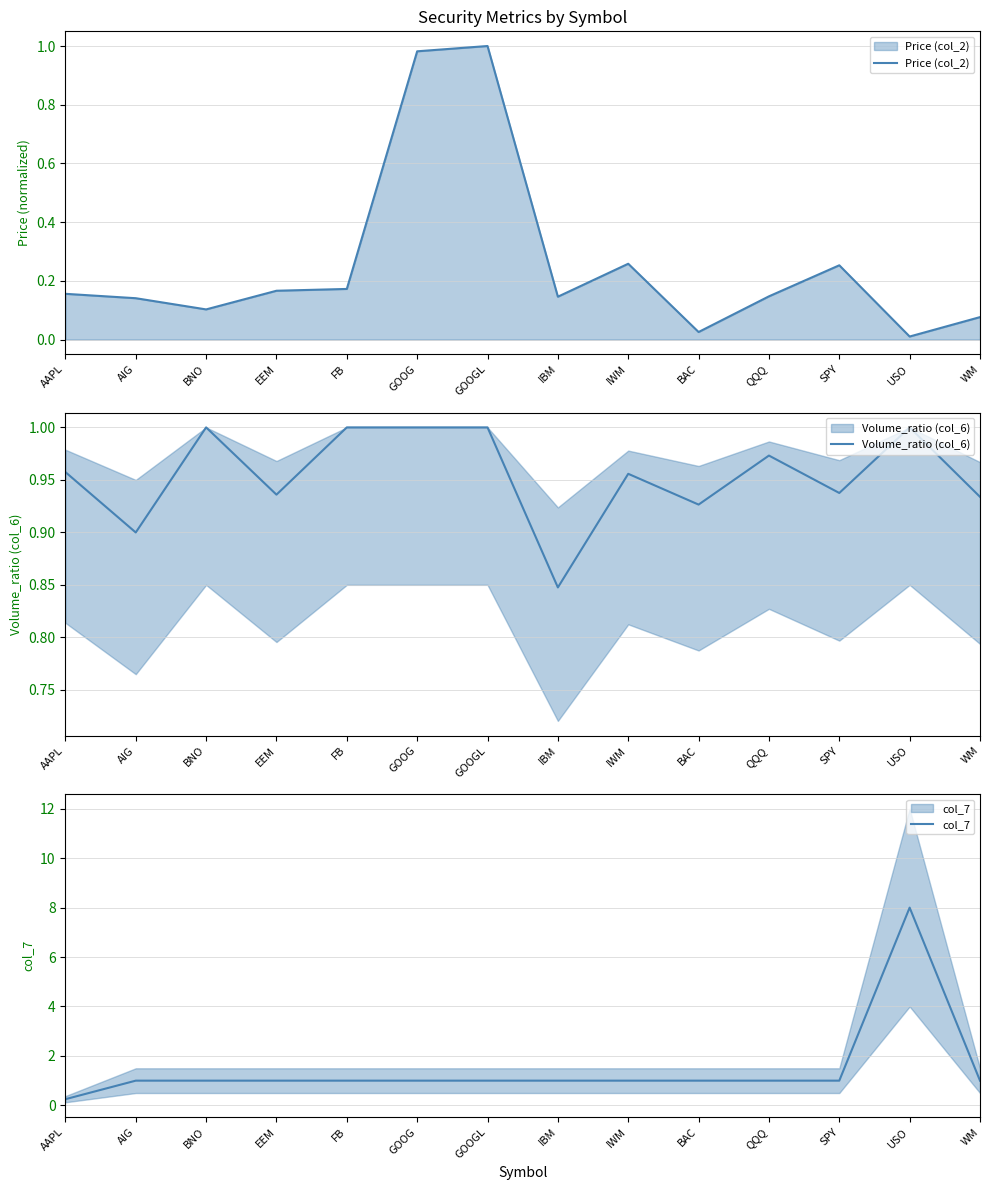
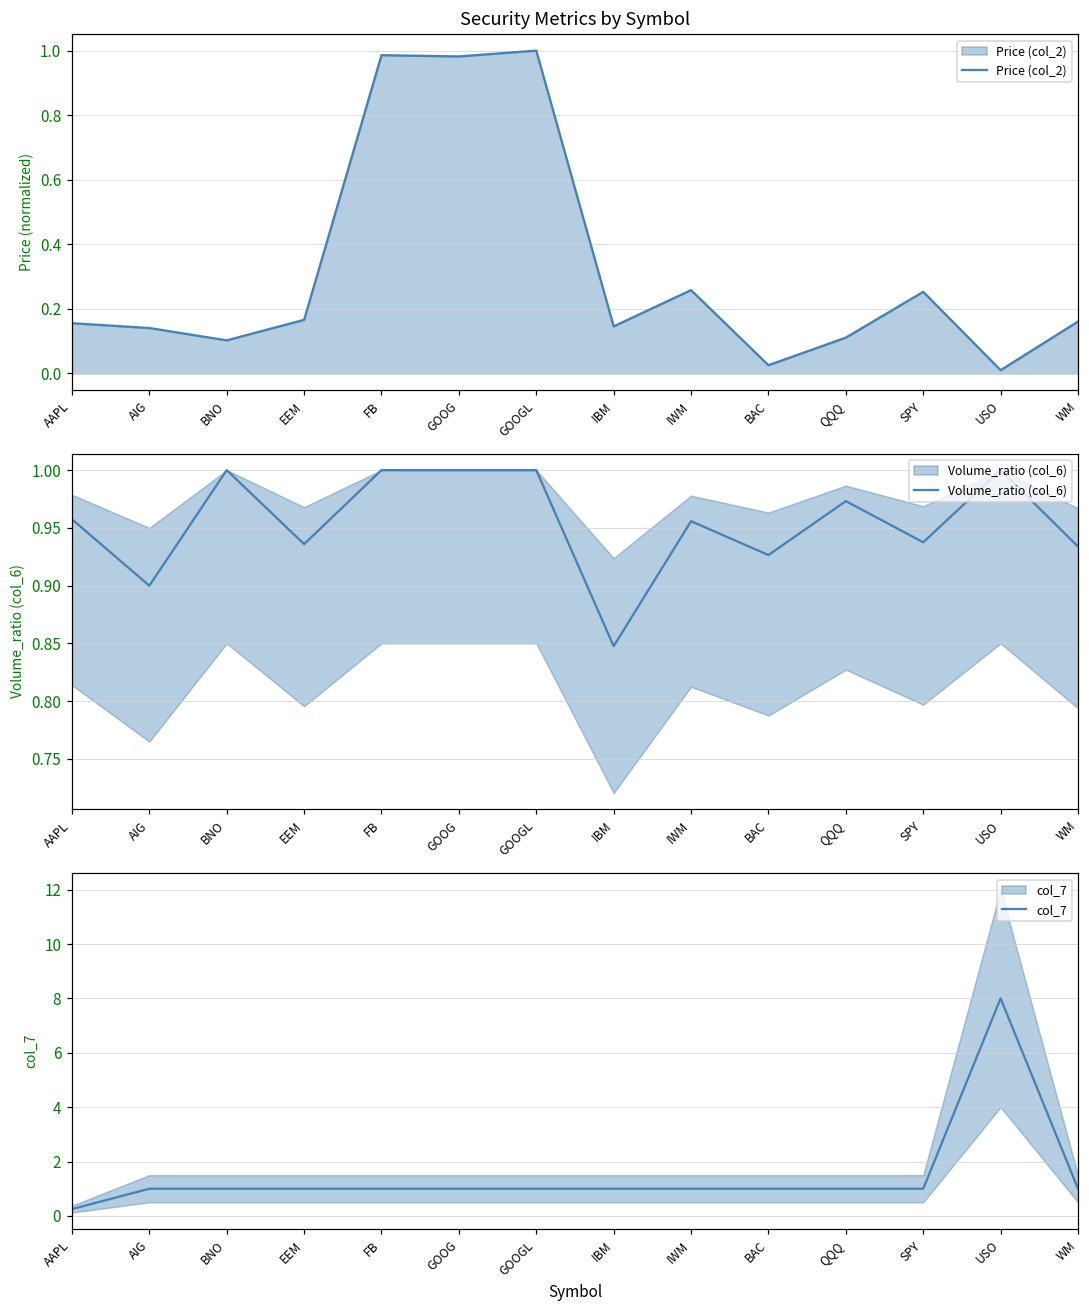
  {
    "Security Metrics by Symbol": {
      "AAPL": 0.16,
      "AIG": 0.14,
      "BNO": 0.10,
      "EEM": 0.17,
-     "FB": 0.17,
+     "FB": 0.99,
      "GOOG": 0.98,
      "GOOGL": 1.00,
      "IBM": 0.15,
      "IWM": 0.26,
      "BAC": 0.03,
-     "QQQ": 0.15,
+     "QQQ": 0.11,
      "SPY": 0.25,
      "USO": 0.01,
-     "WM": 0.08
+     "WM": 0.16
    }
  }
